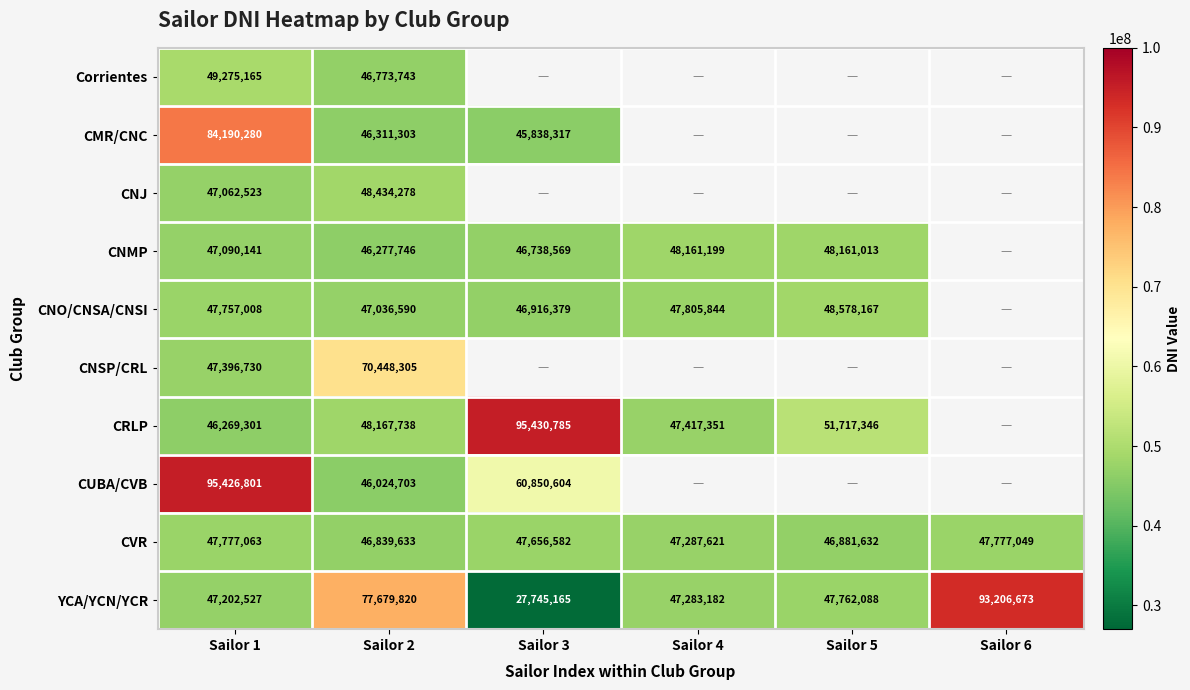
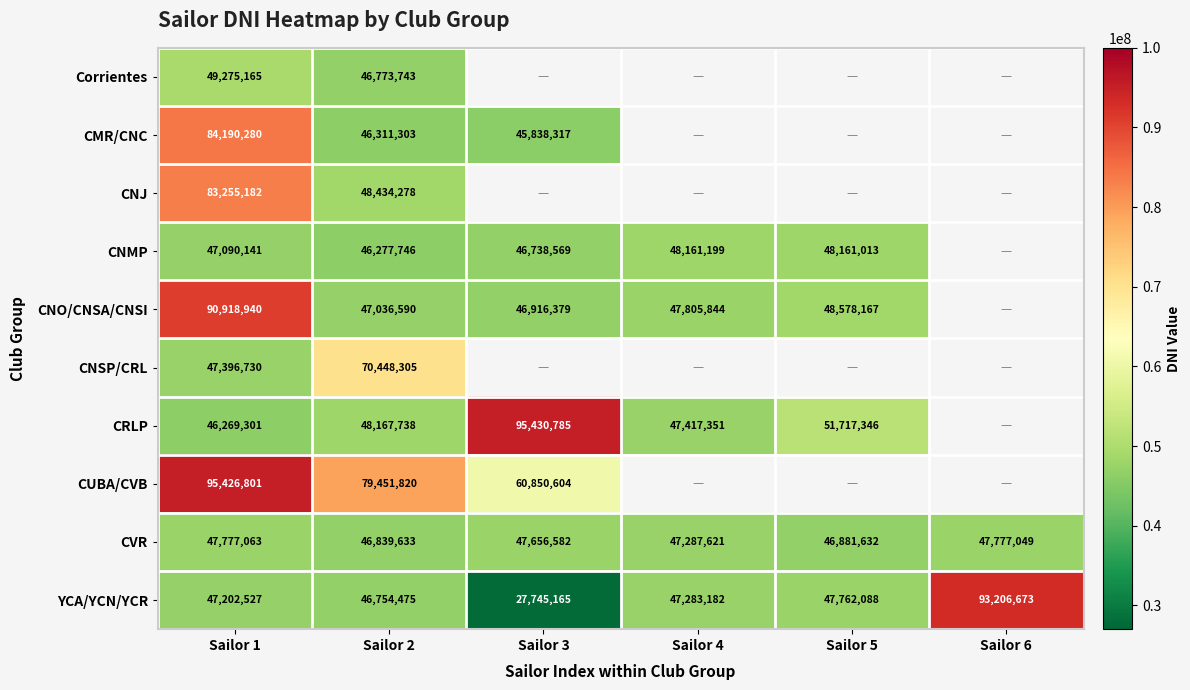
  {
    "Corrientes": {
      "Sailor 1": "49,275,165",
      "Sailor 2": "46,773,743"
    },
    "CMR/CNC": {
      "Sailor 1": "84,190,280",
      "Sailor 2": "46,311,303",
      "Sailor 3": "45,838,317"
    },
    "CNJ": {
-     "Sailor 1": "47,062,523",
+     "Sailor 1": "83,255,182",
      "Sailor 2": "48,434,278"
    },
    "CNMP": {
      "Sailor 1": "47,090,141",
      "Sailor 2": "46,277,746",
      "Sailor 3": "46,738,569",
      "Sailor 4": "48,161,199",
      "Sailor 5": "48,161,013"
    },
    "CNO/CNSA/CNSI": {
-     "Sailor 1": "47,757,008",
+     "Sailor 1": "90,918,940",
      "Sailor 2": "47,036,590",
      "Sailor 3": "46,916,379",
      "Sailor 4": "47,805,844",
      "Sailor 5": "48,578,167"
    },
    "CNSP/CRL": {
      "Sailor 1": "47,396,730",
      "Sailor 2": "70,448,305"
    },
    "CRLP": {
      "Sailor 1": "46,269,301",
      "Sailor 2": "48,167,738",
      "Sailor 3": "95,430,785",
      "Sailor 4": "47,417,351",
      "Sailor 5": "51,717,346"
    },
    "CUBA/CVB": {
      "Sailor 1": "95,426,801",
-     "Sailor 2": "46,024,703",
+     "Sailor 2": "79,451,820",
      "Sailor 3": "60,850,604"
    },
    "CVR": {
      "Sailor 1": "47,777,063",
      "Sailor 2": "46,839,633",
      "Sailor 3": "47,656,582",
      "Sailor 4": "47,287,621",
      "Sailor 5": "46,881,632",
      "Sailor 6": "47,777,049"
    },
    "YCA/YCN/YCR": {
      "Sailor 1": "47,202,527",
-     "Sailor 2": "77,679,820",
+     "Sailor 2": "46,754,475",
      "Sailor 3": "27,745,165",
      "Sailor 4": "47,283,182",
      "Sailor 5": "47,762,088",
      "Sailor 6": "93,206,673"
    }
  }
